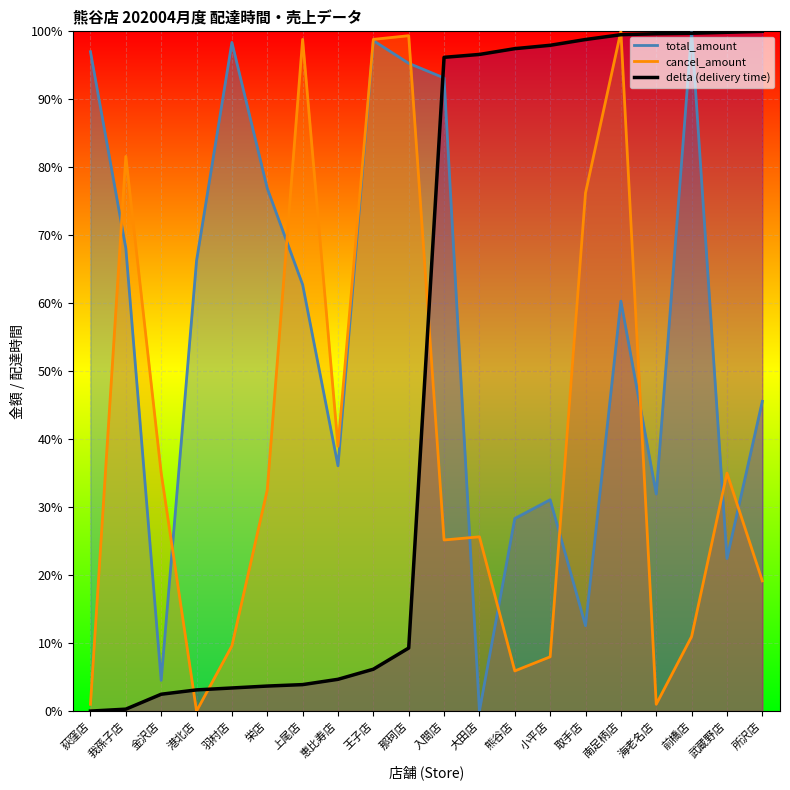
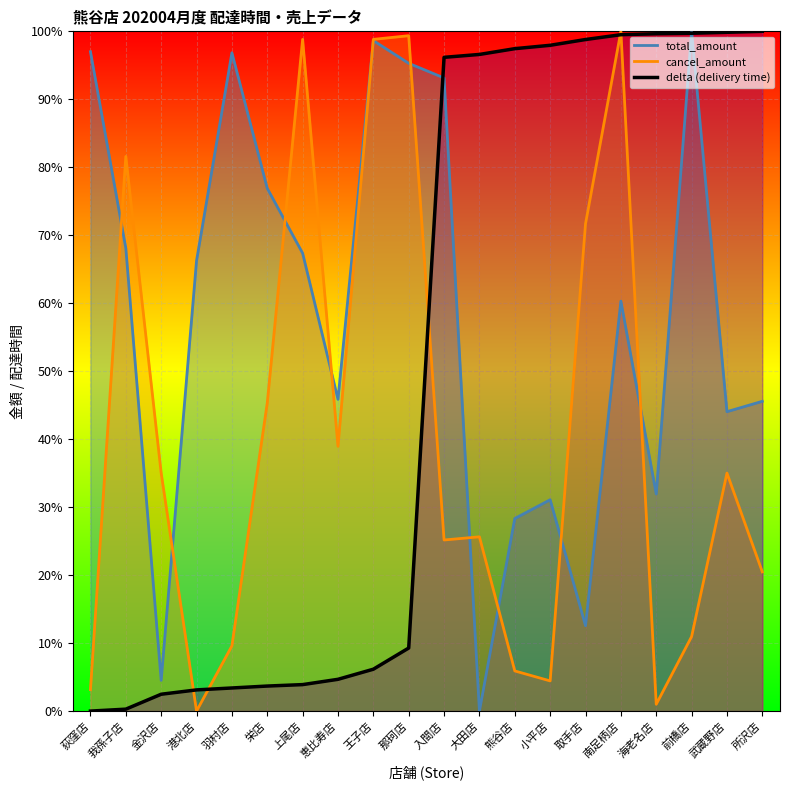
  {
    "total_amount": {
      "荻窪店": "97%",
      "我孫子店": "68%",
      "金沢店": "5%",
      "港北店": "66%",
-     "羽村店": "98%",
+     "羽村店": "97%",
      "栄店": "77%",
-     "上尾店": "63%",
-     "恵比寿店": "36%",
+     "上尾店": "67%",
+     "恵比寿店": "46%",
      "那珂店": "95%",
      "入間店": "93%",
      "大田店": "0%",
      "熊谷店": "28%",
      "小平店": "31%",
      "取手店": "13%",
      "南足柄店": "60%",
      "海老名店": "32%",
-     "武蔵野店": "22%",
+     "武蔵野店": "44%",
      "所沢店": "46%"
    },
    "cancel_amount": {
-     "荻窪店": "1%",
+     "荻窪店": "3%",
      "我孫子店": "82%",
      "金沢店": "35%",
      "港北店": "0%",
      "羽村店": "10%",
-     "栄店": "33%",
+     "栄店": "45%",
      "上尾店": "99%",
      "恵比寿店": "39%",
      "那珂店": "99%",
      "入間店": "25%",
      "大田店": "26%",
      "熊谷店": "6%",
-     "小平店": "8%",
-     "取手店": "76%",
+     "小平店": "4%",
+     "取手店": "72%",
      "南足柄店": "100%",
      "海老名店": "1%",
      "前橋店": "11%",
      "武蔵野店": "35%",
-     "所沢店": "19%"
+     "所沢店": "20%"
    }
  }
